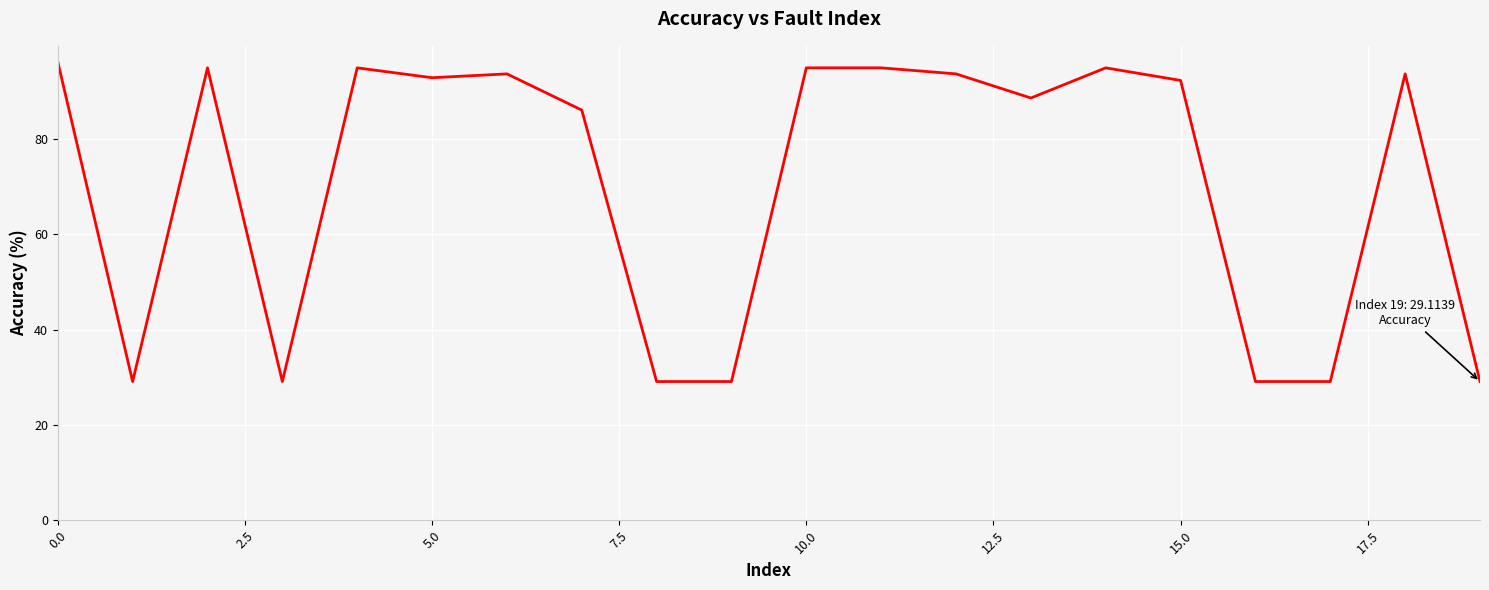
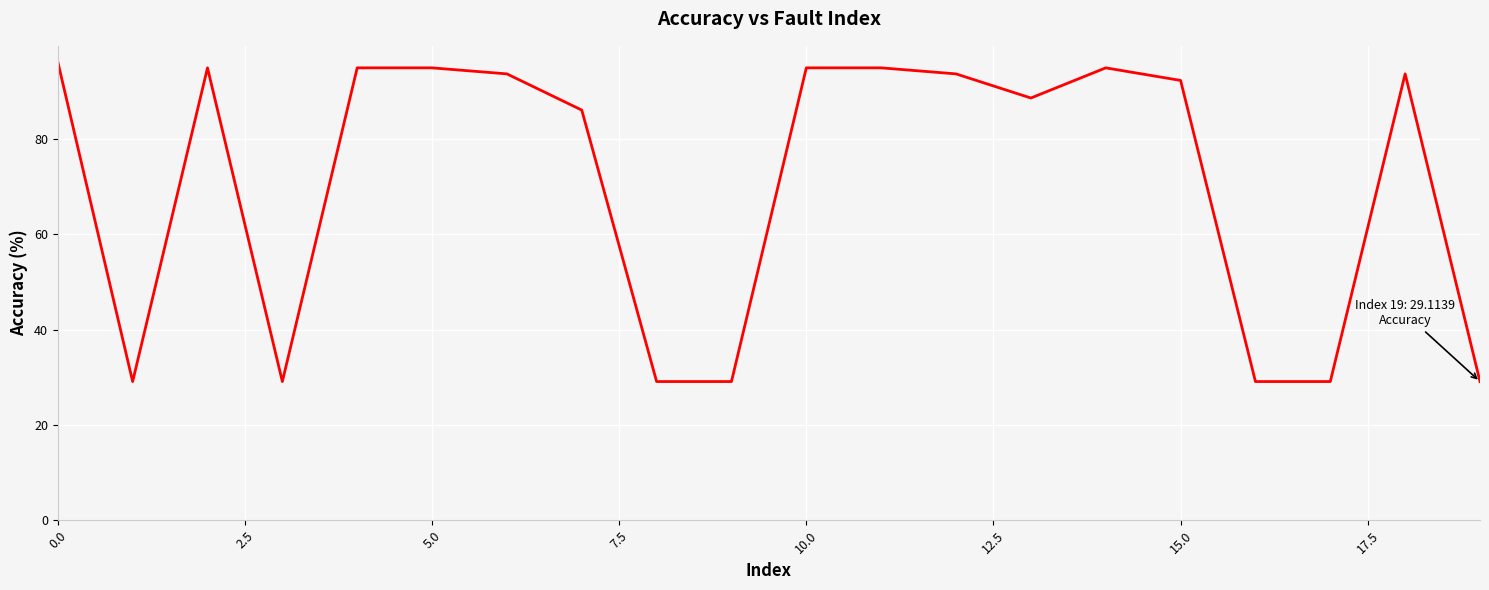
  {
    "0.0": 96,
-   "5.0": 93,
+   "5.0": 95,
    "10.0": 95,
    "15.0": 92
  }
